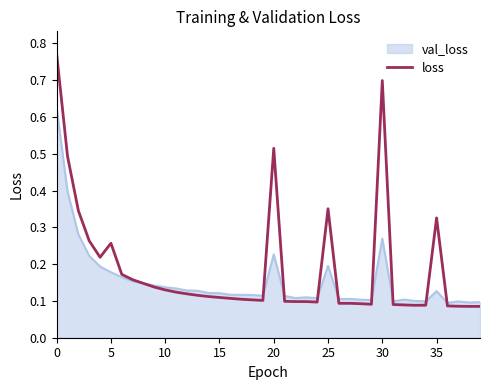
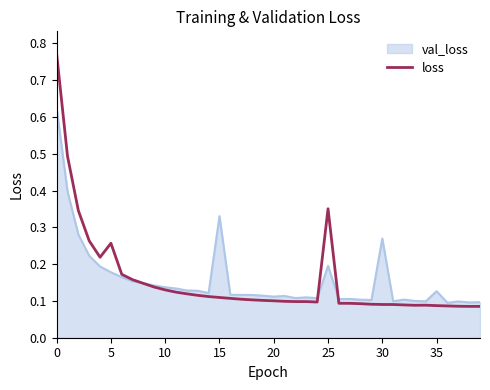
  {
    "val_loss": {
      "0": 0.62,
      "5": 0.18,
      "10": 0.14,
-     "15": 0.12,
-     "20": 0.23,
+     "15": 0.33,
+     "20": 0.11,
      "25": 0.20,
      "30": 0.27,
      "35": 0.13
    },
    "loss": {
      "0": 0.77,
      "5": 0.26,
      "10": 0.13,
      "15": 0.11,
-     "20": 0.51,
+     "20": 0.10,
      "25": 0.35,
-     "30": 0.70,
-     "35": 0.33
+     "30": 0.09,
+     "35": 0.09
    }
  }
